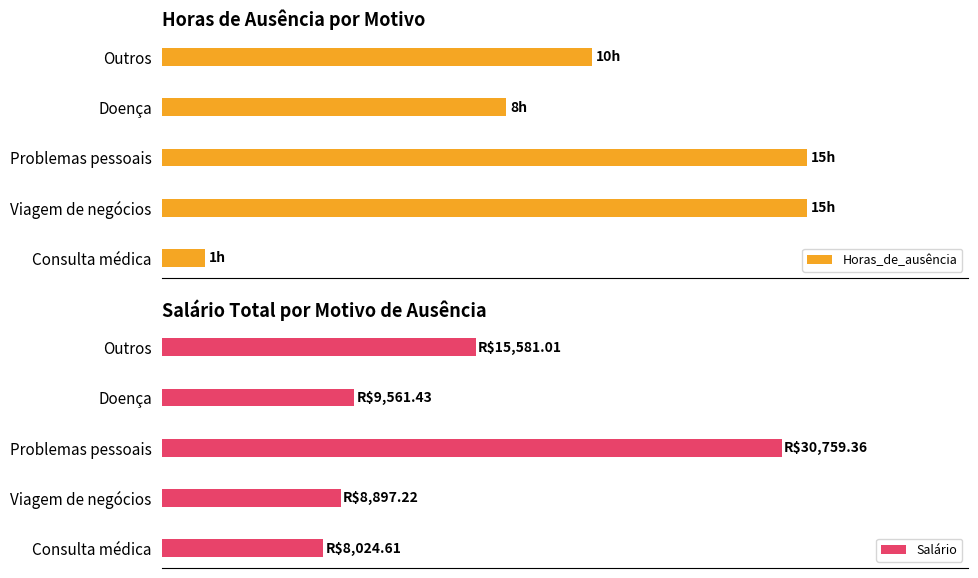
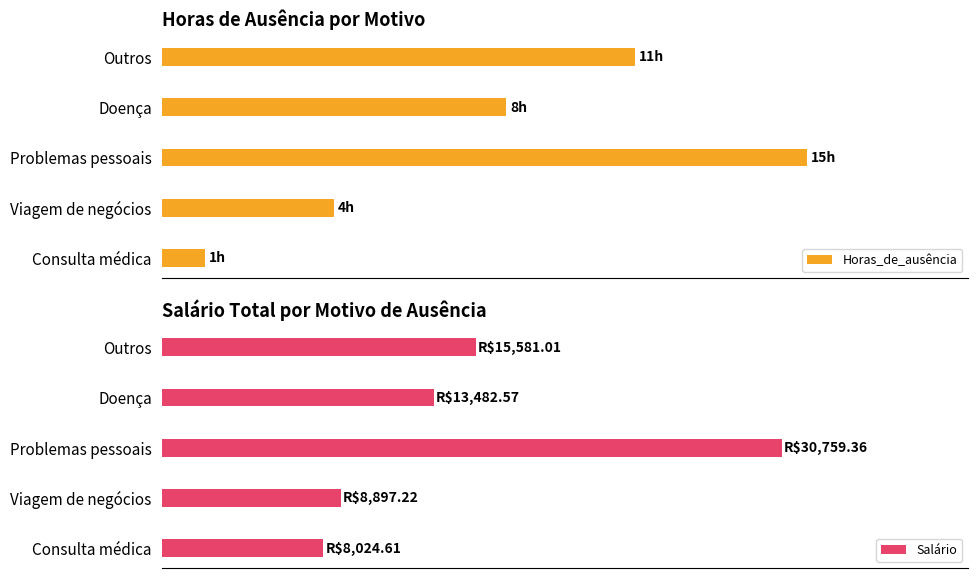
  {
    "Horas de Ausência por Motivo": {
-     "Outros": "10h",
+     "Outros": "11h",
      "Doença": "8h",
      "Problemas pessoais": "15h",
-     "Viagem de negócios": "15h",
+     "Viagem de negócios": "4h",
      "Consulta médica": "1h"
    },
    "Salário Total por Motivo de Ausência": {
      "Outros": "$15,581.01",
-     "Doença": "$9,561.43",
+     "Doença": "$13,482.57",
      "Problemas pessoais": "$30,759.36",
      "Viagem de negócios": "$8,897.22",
      "Consulta médica": "$8,024.61"
    }
  }
